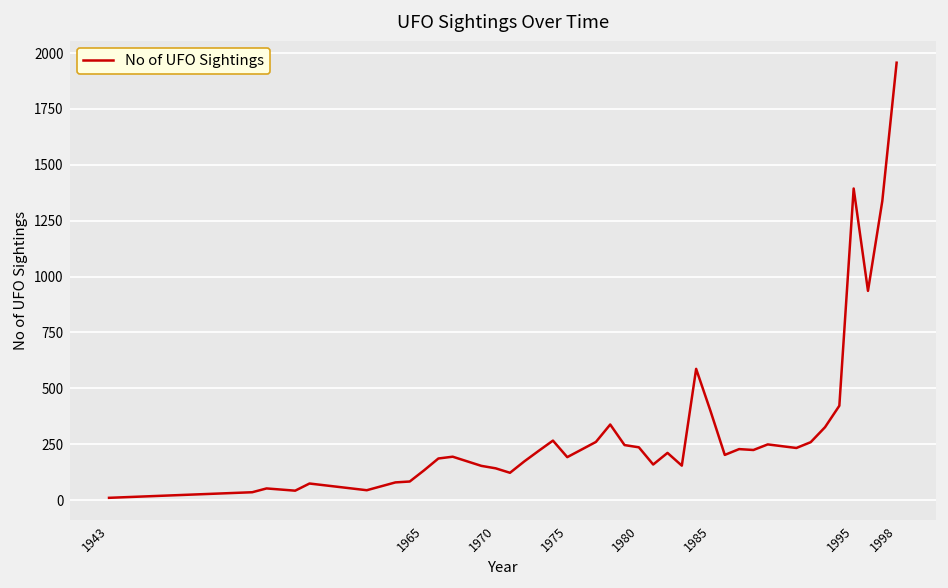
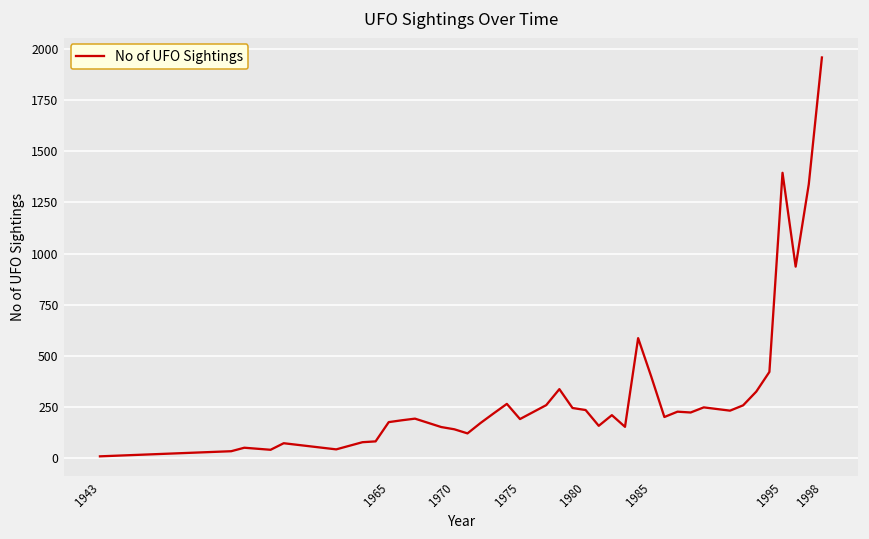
  {
    "1943": 10,
-   "1965": 130,
+   "1965": 180,
    "1970": 140,
    "1975": 190,
    "1980": 240,
    "1985": 400,
    "1995": 1390,
    "1998": 1960
  }
